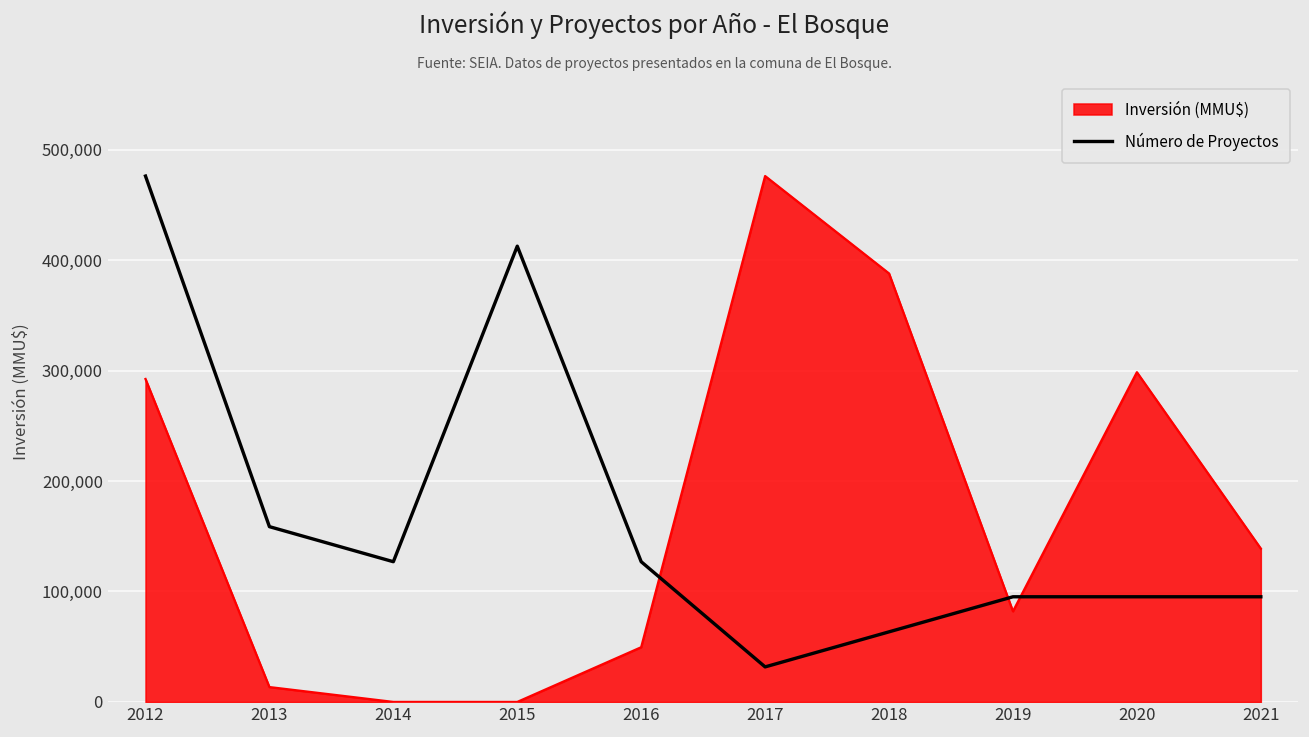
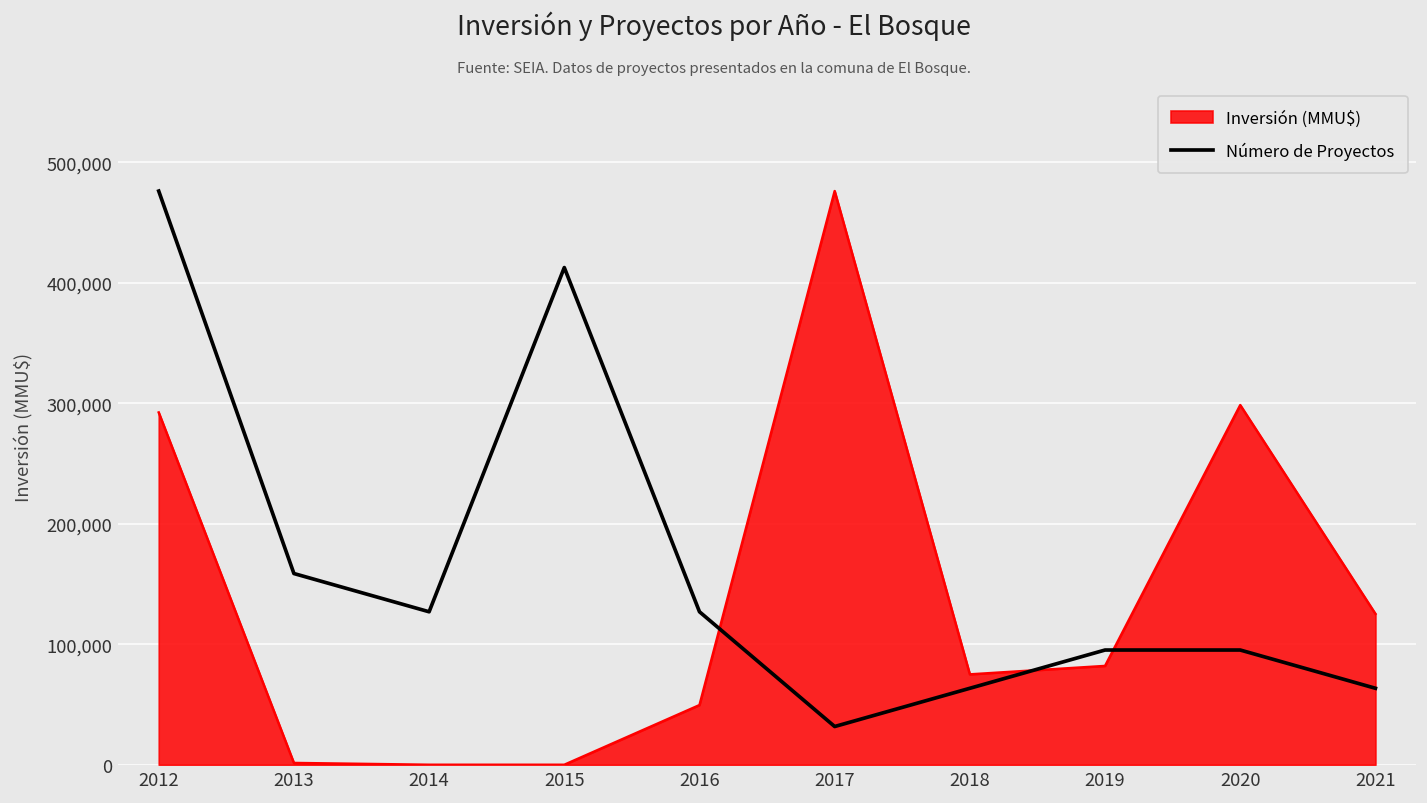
  {
    "Inversión (MMU$)": {
      "2012": "292,000",
-     "2013": "13,000",
+     "2013": "2,000",
      "2014": "0",
      "2015": "0",
      "2016": "50,000",
      "2017": "476,000",
-     "2018": "388,000",
+     "2018": "75,000",
      "2019": "82,000",
      "2020": "298,000",
-     "2021": "139,000"
+     "2021": "125,000"
    },
    "Número de Proyectos": {
      "2012": "476,000",
      "2013": "159,000",
      "2014": "127,000",
      "2015": "413,000",
      "2016": "127,000",
      "2017": "32,000",
      "2018": "63,000",
      "2019": "95,000",
      "2020": "95,000",
-     "2021": "95,000"
+     "2021": "63,000"
    }
  }
